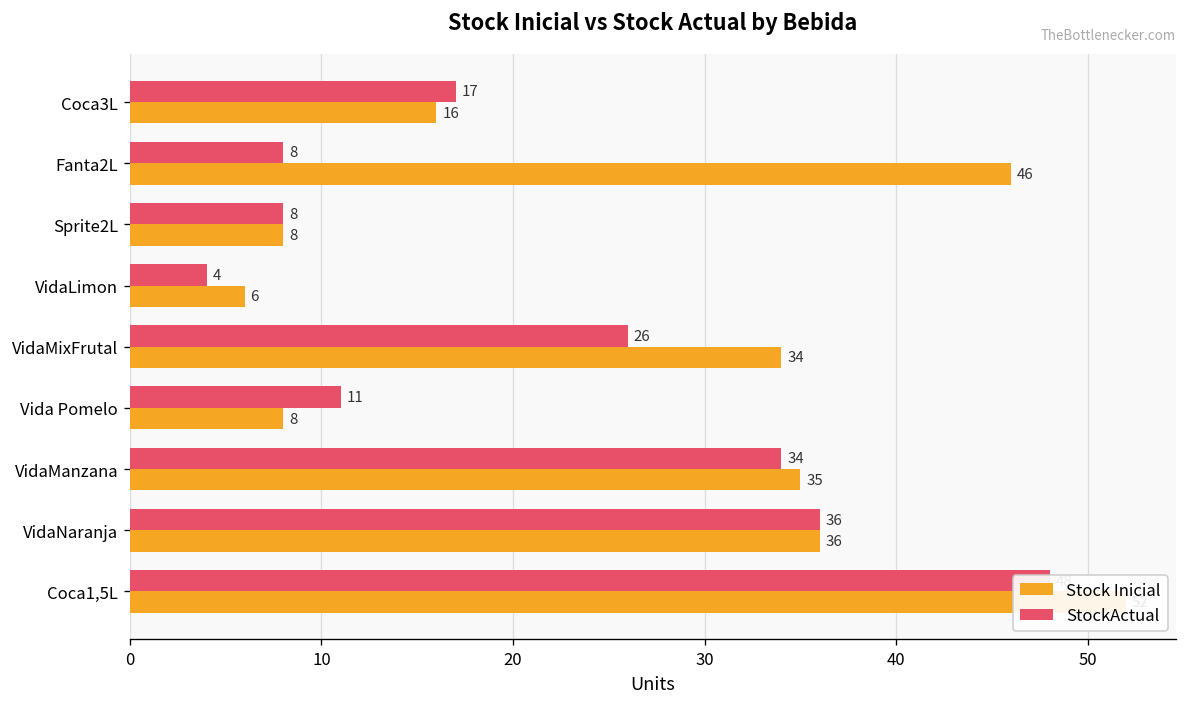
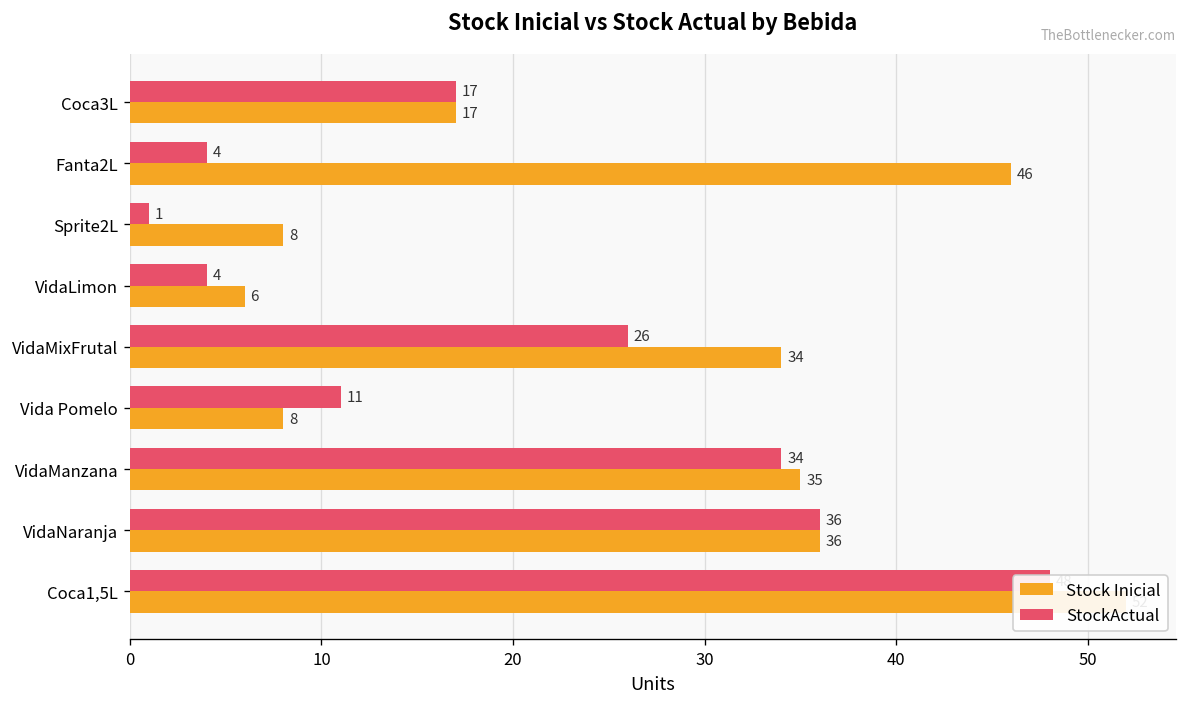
  {
    "Stock Inicial": {
-     "Coca3L": 16,
+     "Coca3L": 17,
      "Fanta2L": 46,
      "Sprite2L": 8,
      "VidaLimon": 6,
      "VidaMixFrutal": 34,
      "Vida Pomelo": 8,
      "VidaManzana": 35,
      "VidaNaranja": 36
    },
    "StockActual": {
      "Coca3L": 17,
-     "Fanta2L": 8,
-     "Sprite2L": 8,
+     "Fanta2L": 4,
+     "Sprite2L": 1,
      "VidaLimon": 4,
      "VidaMixFrutal": 26,
      "Vida Pomelo": 11,
      "VidaManzana": 34,
      "VidaNaranja": 36
    }
  }
